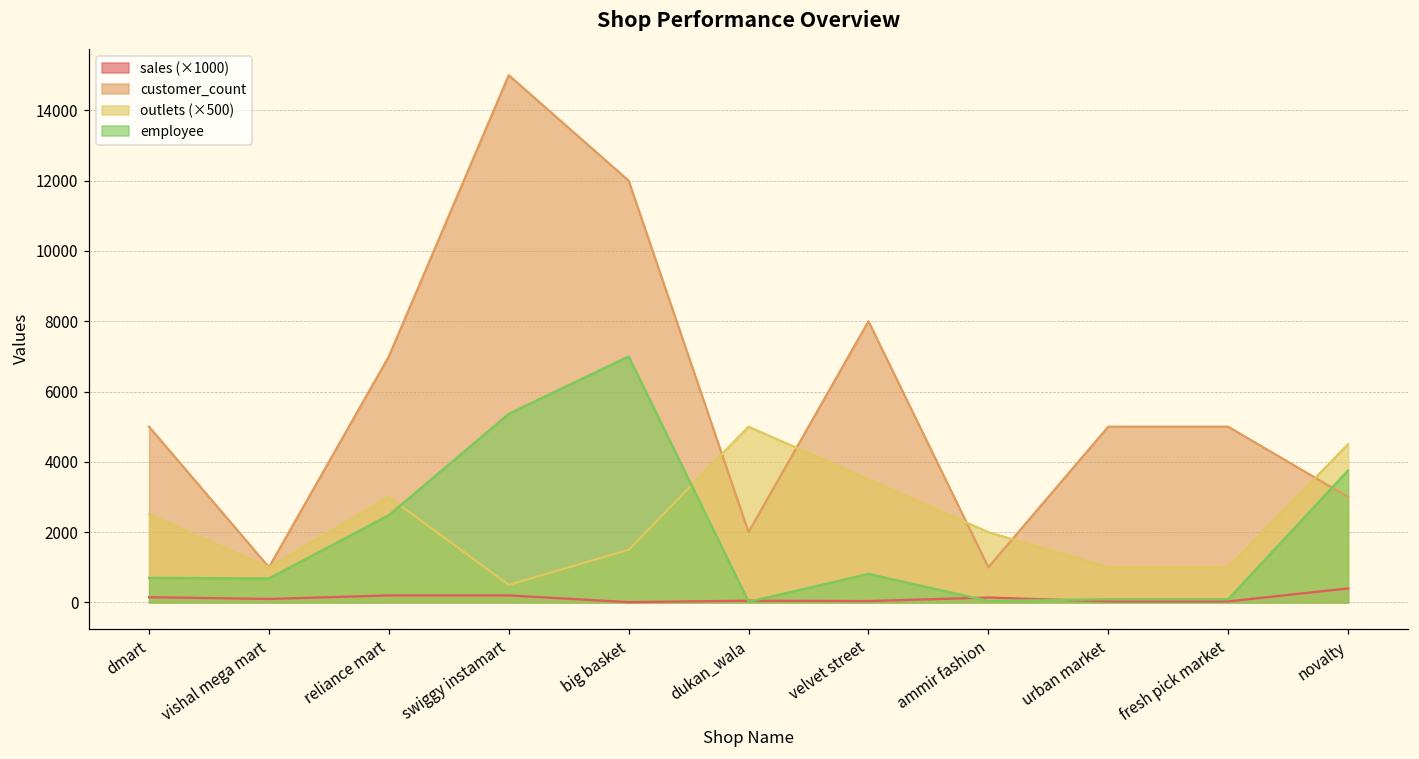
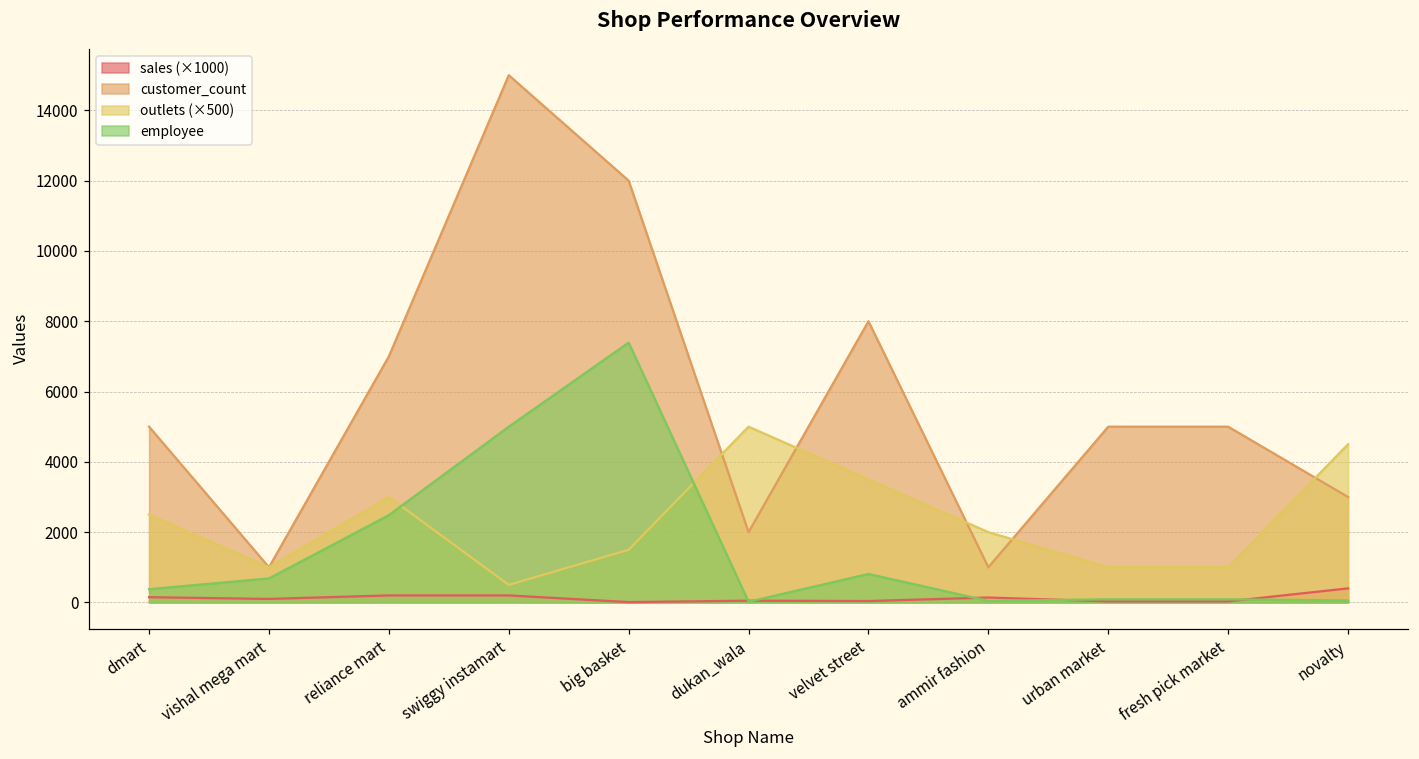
  {
    "employee": {
-     "dmart": 700,
+     "dmart": 400,
      "vishal mega mart": 700,
      "reliance mart": 2500,
-     "swiggy instamart": 5400,
-     "big basket": 7000,
+     "swiggy instamart": 5000,
+     "big basket": 7400,
      "velvet street": 800,
      "ammir fashion": 0,
-     "novalty": 3800
+     "novalty": 100
    }
  }
